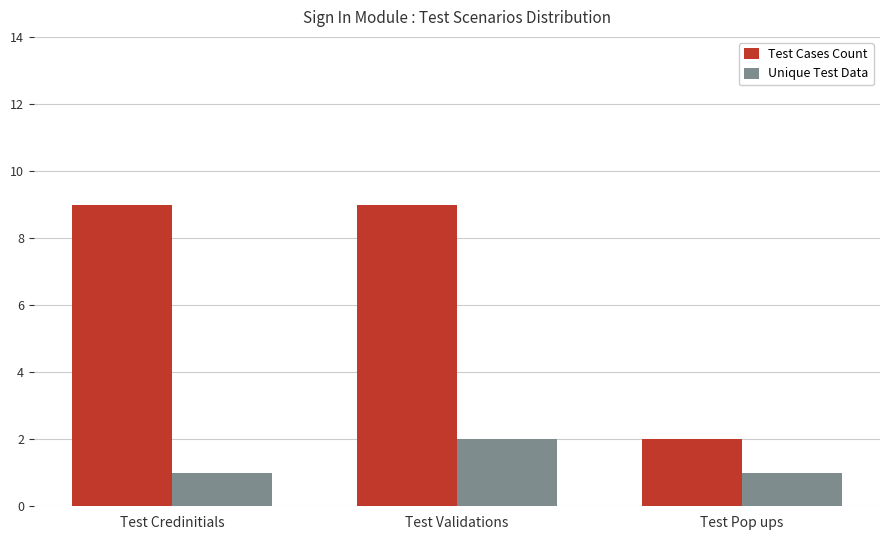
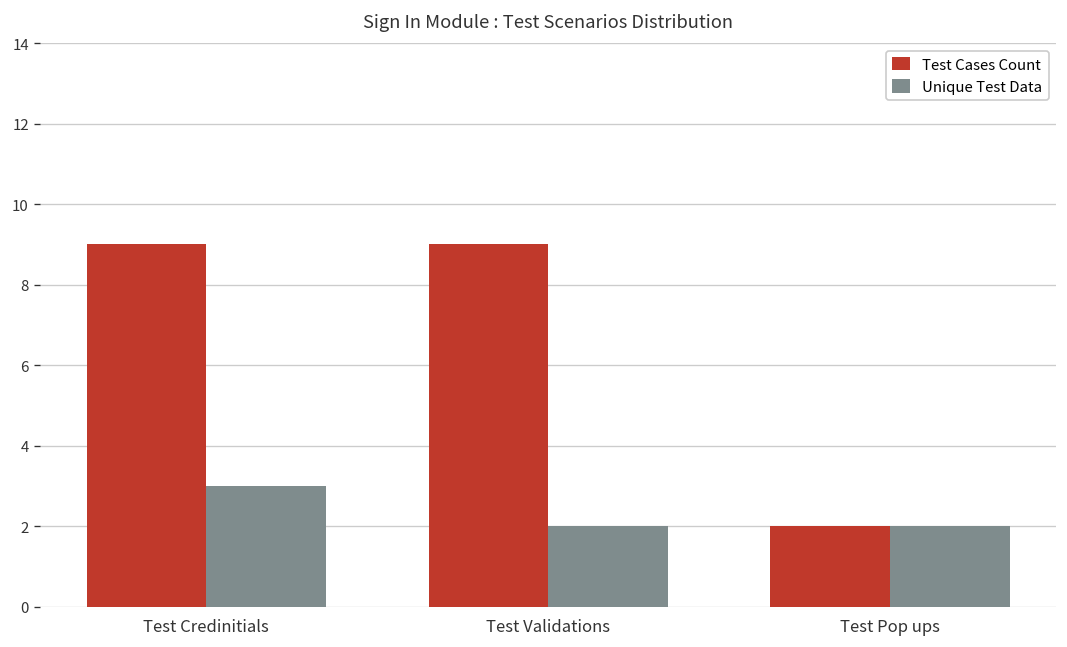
  {
    "Test Cases Count": {
      "Test Credinitials": 9,
      "Test Validations": 9,
      "Test Pop ups": 2
    },
    "Unique Test Data": {
-     "Test Credinitials": 1,
+     "Test Credinitials": 3,
      "Test Validations": 2,
-     "Test Pop ups": 1
+     "Test Pop ups": 2
    }
  }
